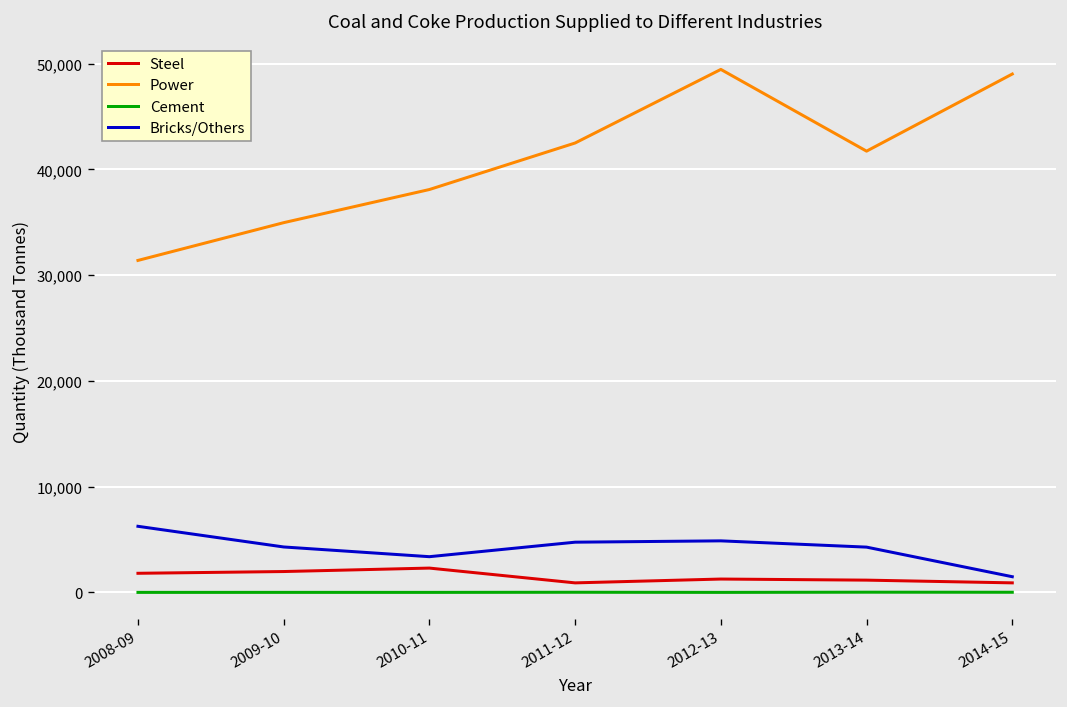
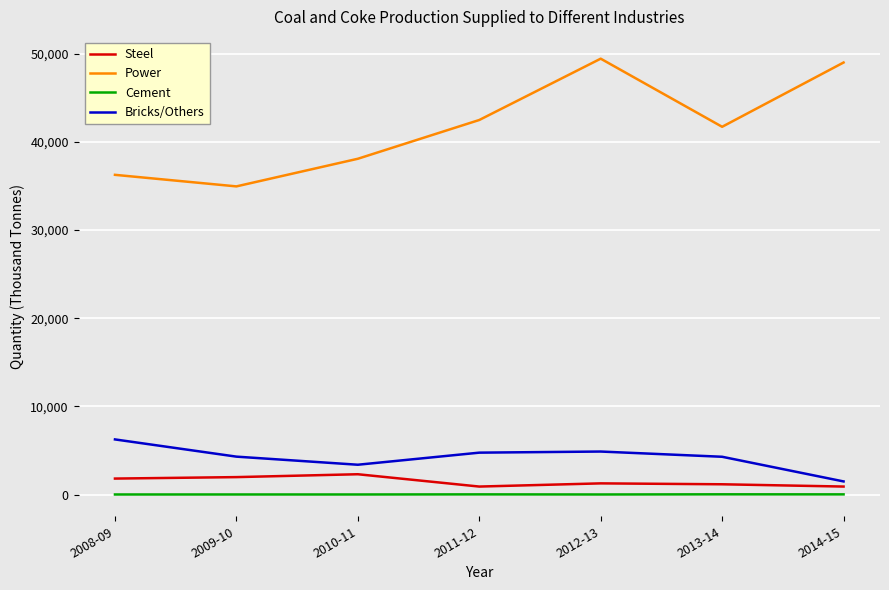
  {
    "Steel": {
      "2008-09": "2,000",
      "2009-10": "2,000",
      "2010-11": "2,000",
      "2011-12": "1,000",
      "2012-13": "1,000",
      "2013-14": "1,000",
      "2014-15": "1,000"
    },
    "Power": {
-     "2008-09": "31,000",
+     "2008-09": "36,000",
      "2009-10": "35,000",
      "2010-11": "38,000",
      "2011-12": "42,000",
      "2012-13": "49,000",
      "2013-14": "42,000",
      "2014-15": "49,000"
    },
    "Cement": {
      "2008-09": "0",
      "2009-10": "0",
      "2010-11": "0",
      "2011-12": "0",
      "2012-13": "0",
      "2013-14": "0",
      "2014-15": "0"
    },
    "Bricks/Others": {
      "2008-09": "6,000",
      "2009-10": "4,000",
      "2010-11": "3,000",
      "2011-12": "5,000",
      "2012-13": "5,000",
      "2013-14": "4,000",
      "2014-15": "1,000"
    }
  }
